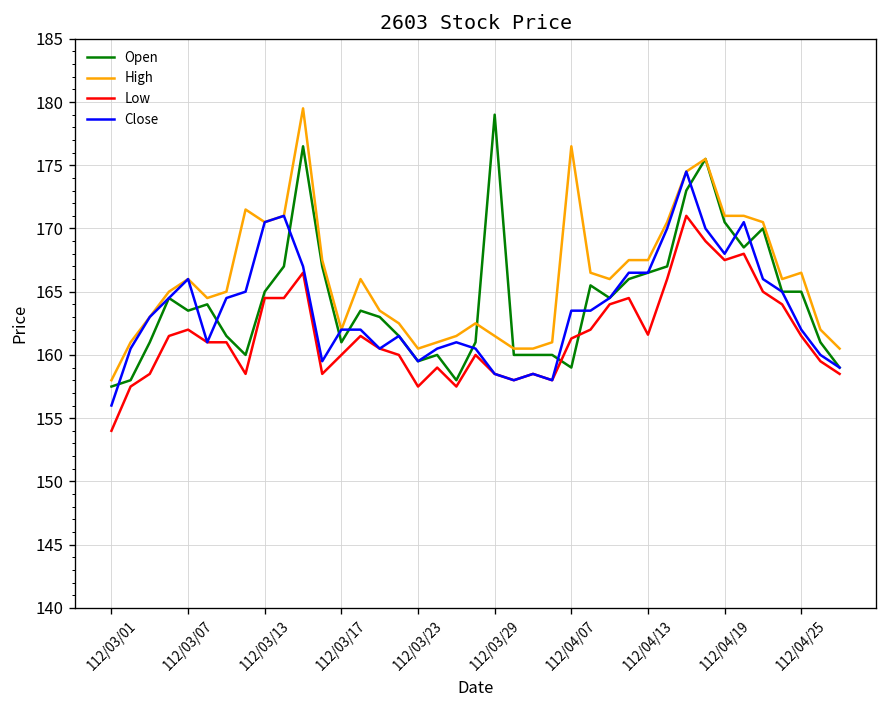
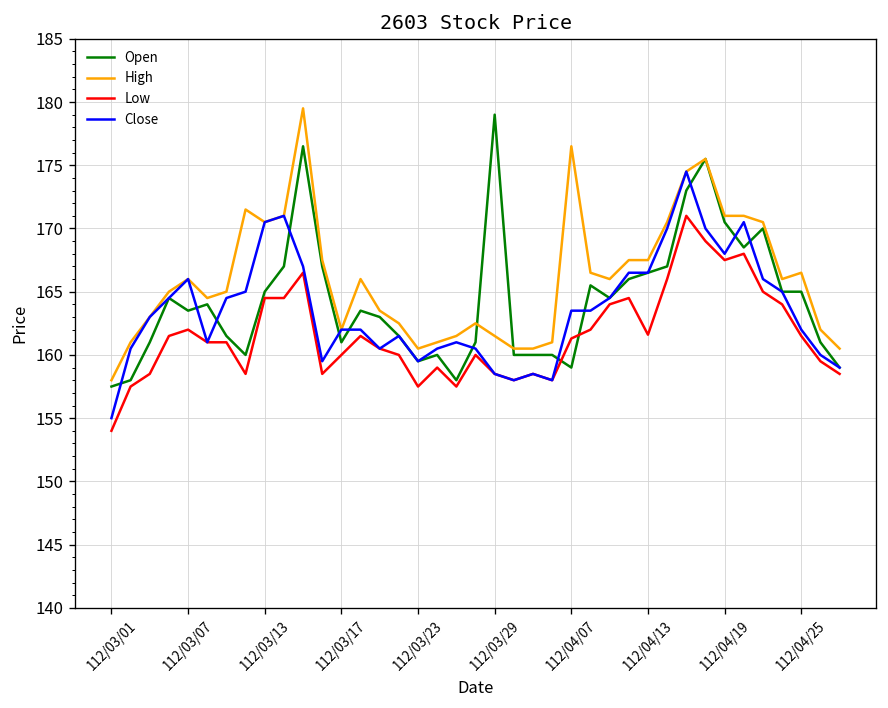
  {
    "Open": {
      "112/03/01": 157.5,
      "112/03/07": 163.5,
      "112/03/13": 165,
      "112/03/17": 161,
      "112/03/29": 179,
      "112/04/07": 159,
      "112/04/19": 170.5,
      "112/04/25": 165
    },
    "High": {
      "112/03/01": 158,
      "112/03/23": 160.5,
      "112/03/29": 161.5,
      "112/04/07": 176.5,
      "112/04/13": 167.5,
      "112/04/19": 171,
      "112/04/25": 166.5
    },
    "Low": {
      "112/03/01": 154,
      "112/03/07": 162,
      "112/03/13": 164.5,
      "112/03/17": 160,
      "112/03/23": 157.5,
      "112/04/07": 161.3,
      "112/04/13": 161.6,
      "112/04/19": 167.5,
      "112/04/25": 161.5
    },
    "Close": {
-     "112/03/01": 156,
+     "112/03/01": 155,
      "112/04/07": 163.5,
      "112/04/19": 168,
      "112/04/25": 162
    }
  }
